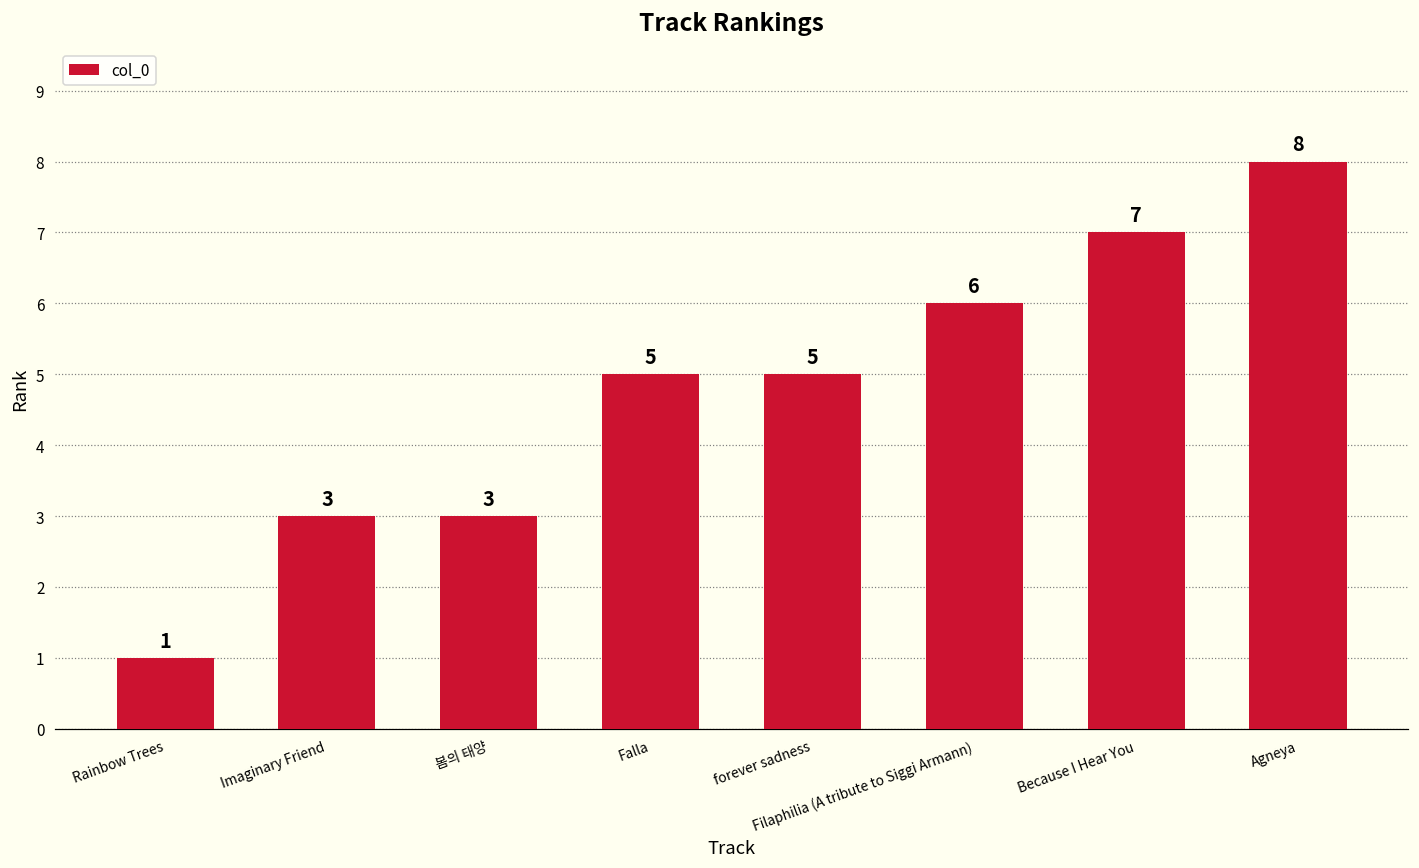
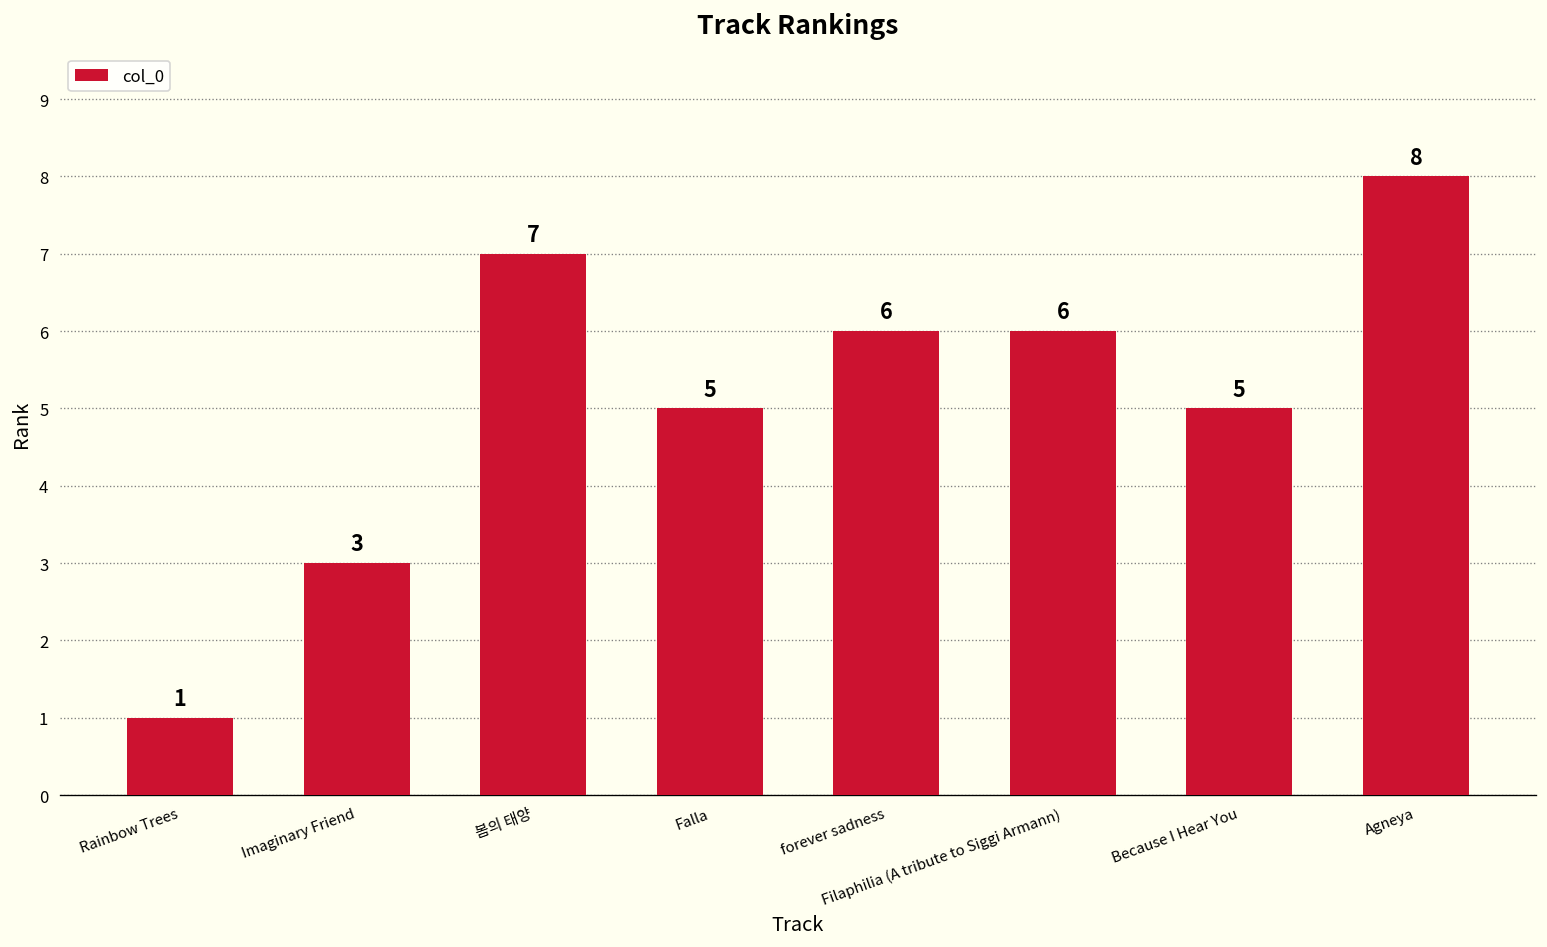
  {
    "Rainbow Trees": 1,
    "Imaginary Friend": 3,
-   "봄의 태양": 3,
+   "봄의 태양": 7,
    "Falla": 5,
-   "forever sadness": 5,
+   "forever sadness": 6,
    "Filaphilia (A tribute to Siggi Armann)": 6,
-   "Because I Hear You": 7,
+   "Because I Hear You": 5,
    "Agneya": 8
  }
